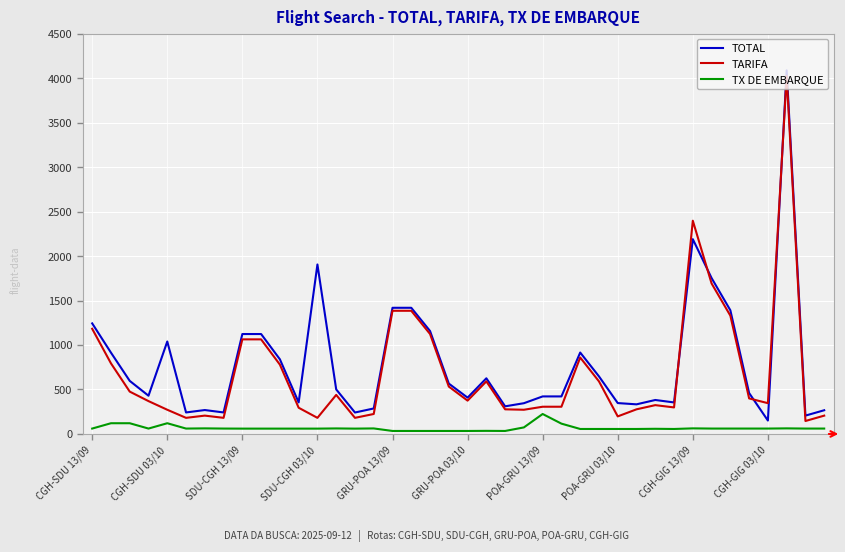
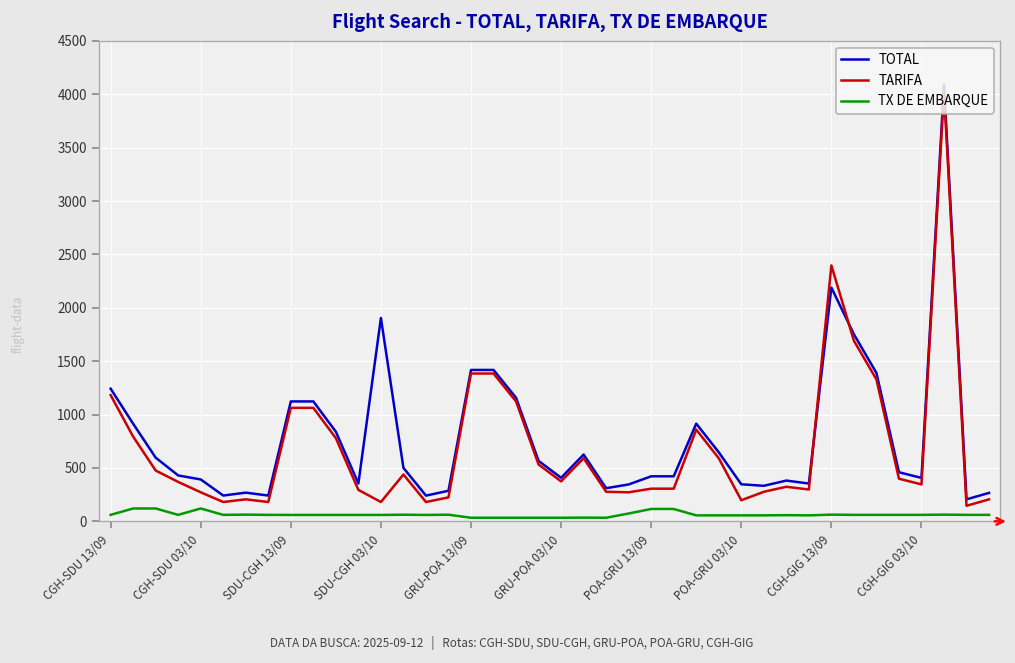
  {
    "TOTAL": {
      "CGH-SDU 13/09": 1200,
-     "CGH-SDU 03/10": 1000,
+     "CGH-SDU 03/10": 400,
      "SDU-CGH 13/09": 1100,
      "SDU-CGH 03/10": 1900,
      "GRU-POA 13/09": 1400,
      "GRU-POA 03/10": 400,
      "POA-GRU 13/09": 400,
      "POA-GRU 03/10": 300,
      "CGH-GIG 13/09": 2200,
-     "CGH-GIG 03/10": 200
+     "CGH-GIG 03/10": 400
    },
    "TARIFA": {
      "CGH-SDU 13/09": 1200,
      "CGH-SDU 03/10": 300,
      "SDU-CGH 13/09": 1100,
      "SDU-CGH 03/10": 200,
      "GRU-POA 13/09": 1400,
      "GRU-POA 03/10": 400,
      "POA-GRU 13/09": 300,
      "POA-GRU 03/10": 200,
      "CGH-GIG 13/09": 2400,
      "CGH-GIG 03/10": 300
    },
    "TX DE EMBARQUE": {
      "CGH-SDU 13/09": 100,
      "CGH-SDU 03/10": 100,
      "SDU-CGH 13/09": 100,
      "SDU-CGH 03/10": 100,
      "GRU-POA 13/09": 0,
      "GRU-POA 03/10": 0,
-     "POA-GRU 13/09": 200,
+     "POA-GRU 13/09": 100,
      "POA-GRU 03/10": 100,
      "CGH-GIG 13/09": 100,
      "CGH-GIG 03/10": 100
    }
  }
